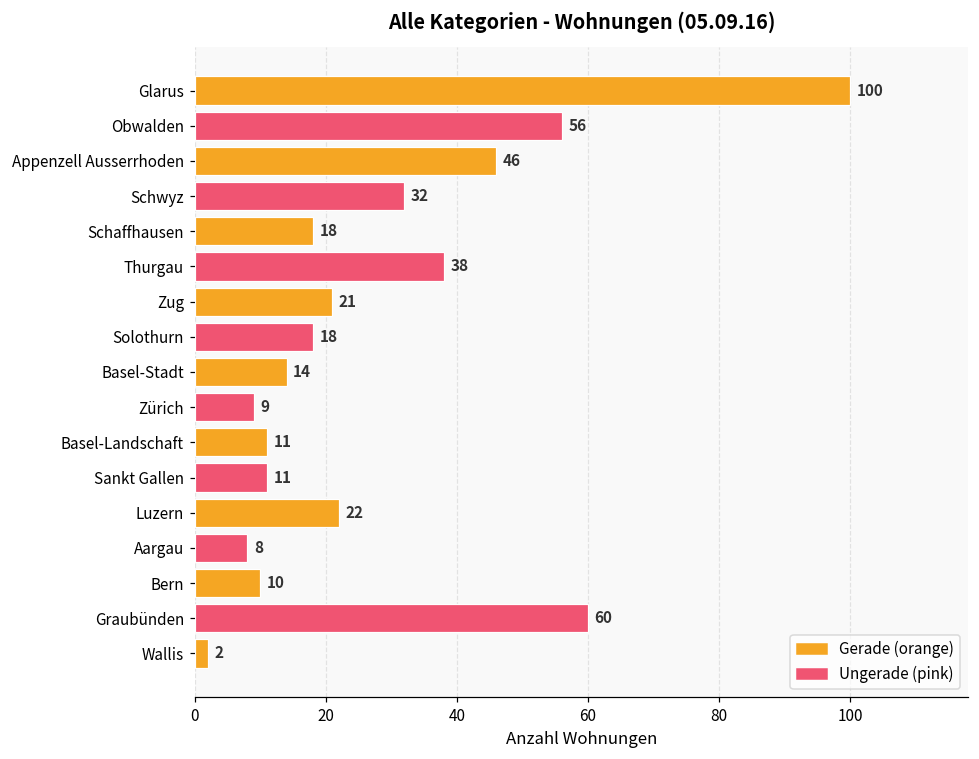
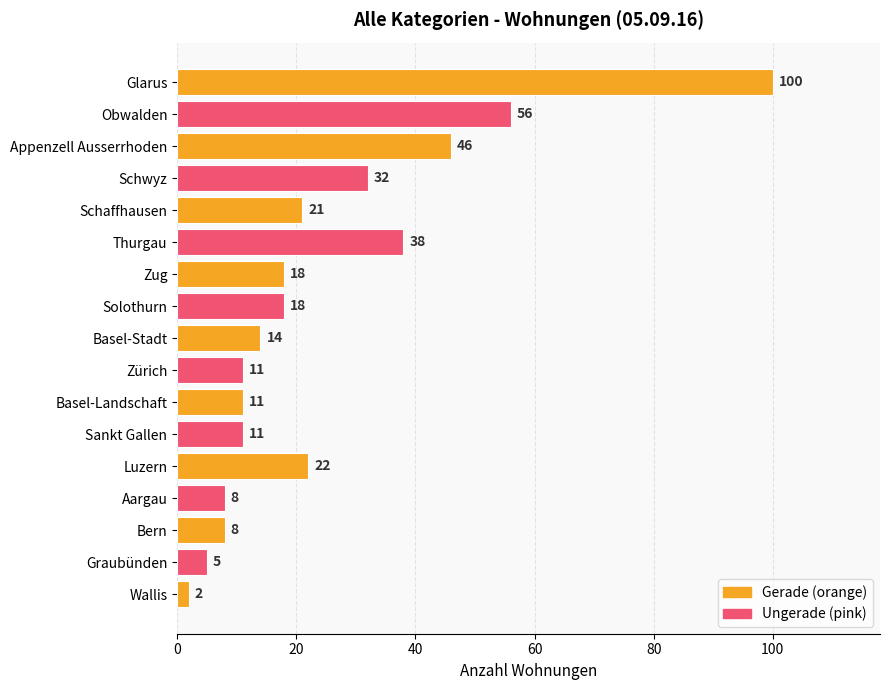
  {
    "Glarus": 100,
    "Obwalden": 56,
    "Appenzell Ausserrhoden": 46,
    "Schwyz": 32,
-   "Schaffhausen": 18,
+   "Schaffhausen": 21,
    "Thurgau": 38,
-   "Zug": 21,
+   "Zug": 18,
    "Solothurn": 18,
    "Basel-Stadt": 14,
-   "Zürich": 9,
+   "Zürich": 11,
    "Basel-Landschaft": 11,
    "Sankt Gallen": 11,
    "Luzern": 22,
    "Aargau": 8,
-   "Bern": 10,
-   "Graubünden": 60,
+   "Bern": 8,
+   "Graubünden": 5,
    "Wallis": 2
  }
